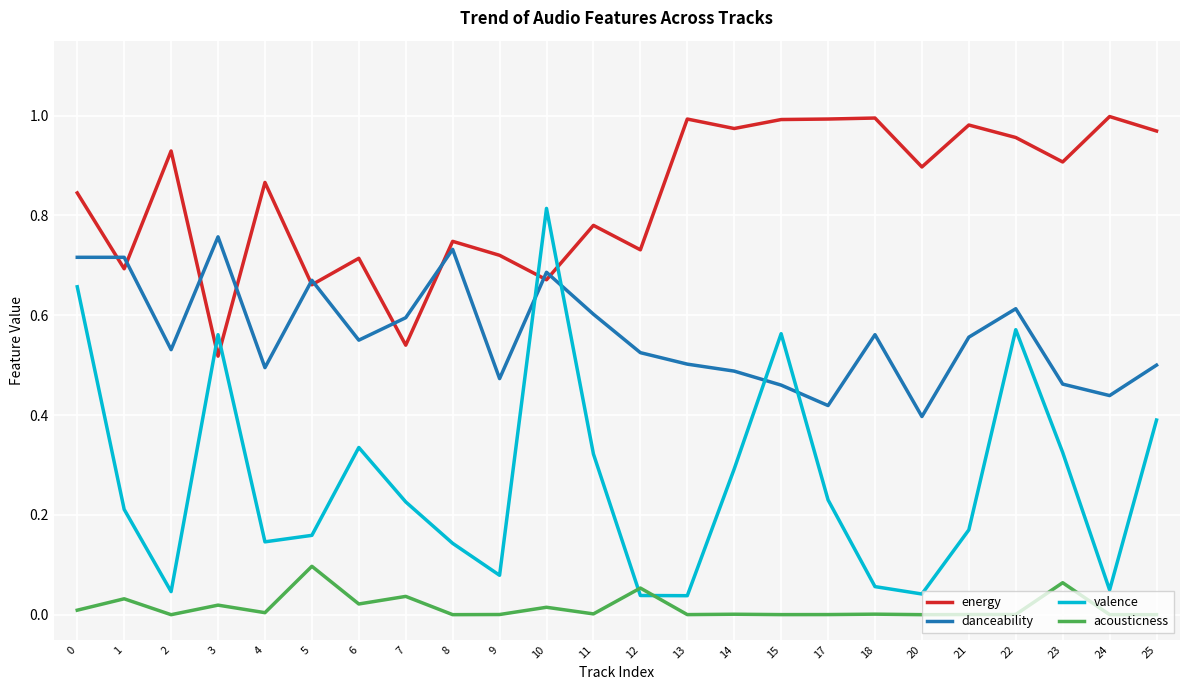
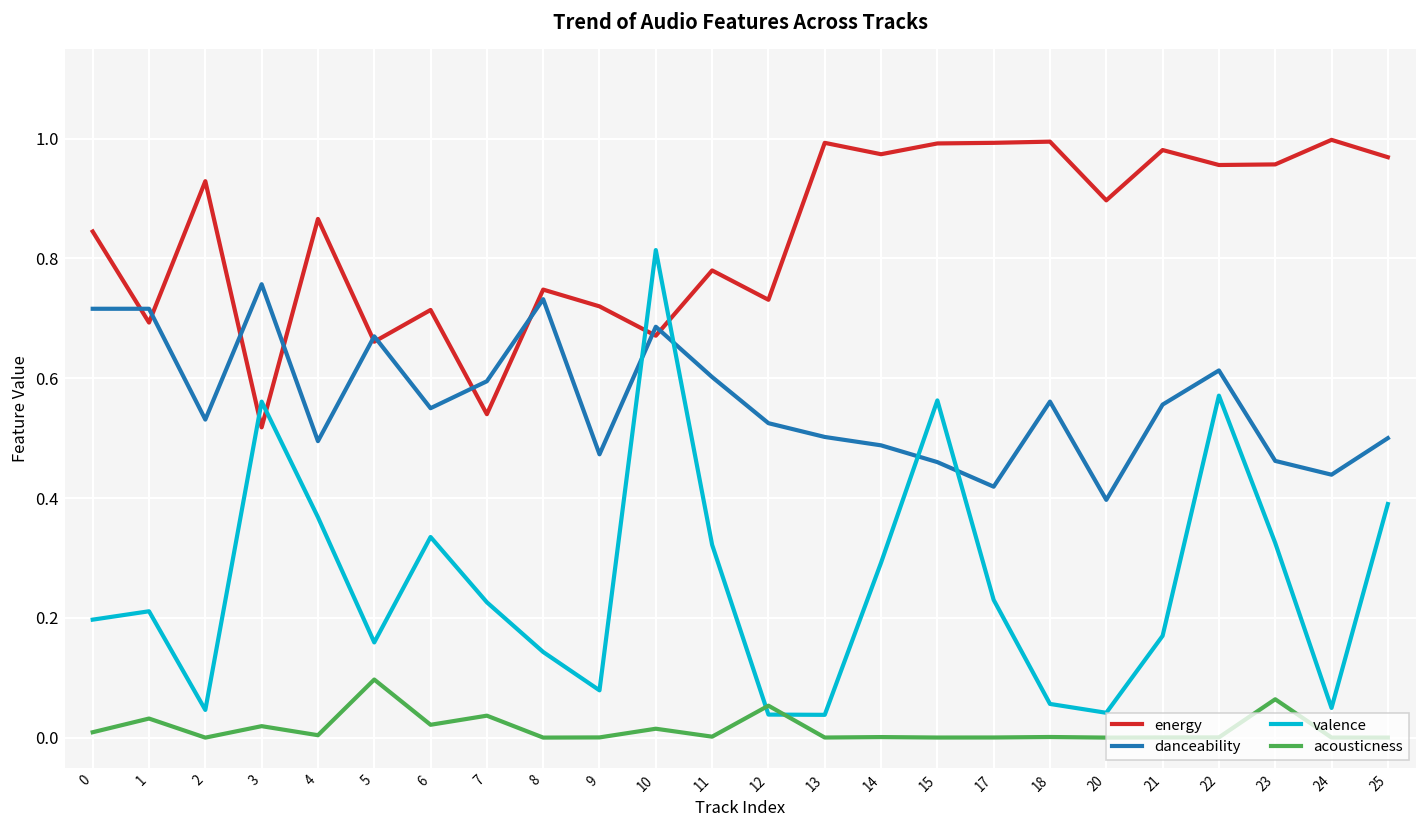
  {
    "energy": {
      "0": 0.85,
      "1": 0.69,
      "2": 0.93,
      "3": 0.52,
      "4": 0.87,
      "5": 0.66,
      "6": 0.71,
      "7": 0.54,
      "8": 0.75,
      "9": 0.72,
      "10": 0.67,
      "11": 0.78,
      "12": 0.73,
      "13": 0.99,
      "14": 0.97,
      "15": 0.99,
      "17": 0.99,
      "18": 1.00,
      "20": 0.90,
      "21": 0.98,
      "22": 0.96,
-     "23": 0.91,
+     "23": 0.96,
      "24": 1.00,
      "25": 0.97
    },
    "danceability": {
      "0": 0.72,
      "1": 0.72,
      "2": 0.53,
      "3": 0.76,
      "4": 0.50,
      "5": 0.67,
      "6": 0.55,
      "7": 0.60,
      "8": 0.73,
      "9": 0.47,
      "10": 0.69,
      "11": 0.60,
      "12": 0.53,
      "13": 0.50,
      "14": 0.49,
      "15": 0.46,
      "17": 0.42,
      "18": 0.56,
      "20": 0.40,
      "21": 0.56,
      "22": 0.61,
      "23": 0.46,
      "24": 0.44,
      "25": 0.50
    },
    "valence": {
-     "0": 0.66,
+     "0": 0.20,
      "1": 0.21,
      "2": 0.05,
      "3": 0.56,
-     "4": 0.15,
+     "4": 0.37,
      "5": 0.16,
      "6": 0.34,
      "7": 0.23,
      "8": 0.14,
      "9": 0.08,
      "10": 0.81,
      "11": 0.32,
      "12": 0.04,
      "13": 0.04,
      "14": 0.29,
      "15": 0.56,
      "17": 0.23,
      "18": 0.06,
      "21": 0.17,
      "22": 0.57,
      "23": 0.33,
      "24": 0.05,
      "25": 0.39
    },
    "acousticness": {
      "0": 0.01,
      "1": 0.03,
      "2": 0.00,
      "3": 0.02,
      "4": 0.00,
      "5": 0.10,
      "6": 0.02,
      "7": 0.04,
      "8": 0.00,
      "9": 0.00,
      "10": 0.01,
      "11": 0.00,
      "12": 0.05,
      "13": 0.00,
      "14": 0.00,
      "15": 0.00,
      "17": 0.00,
      "18": 0.00,
      "23": 0.06
    }
  }
